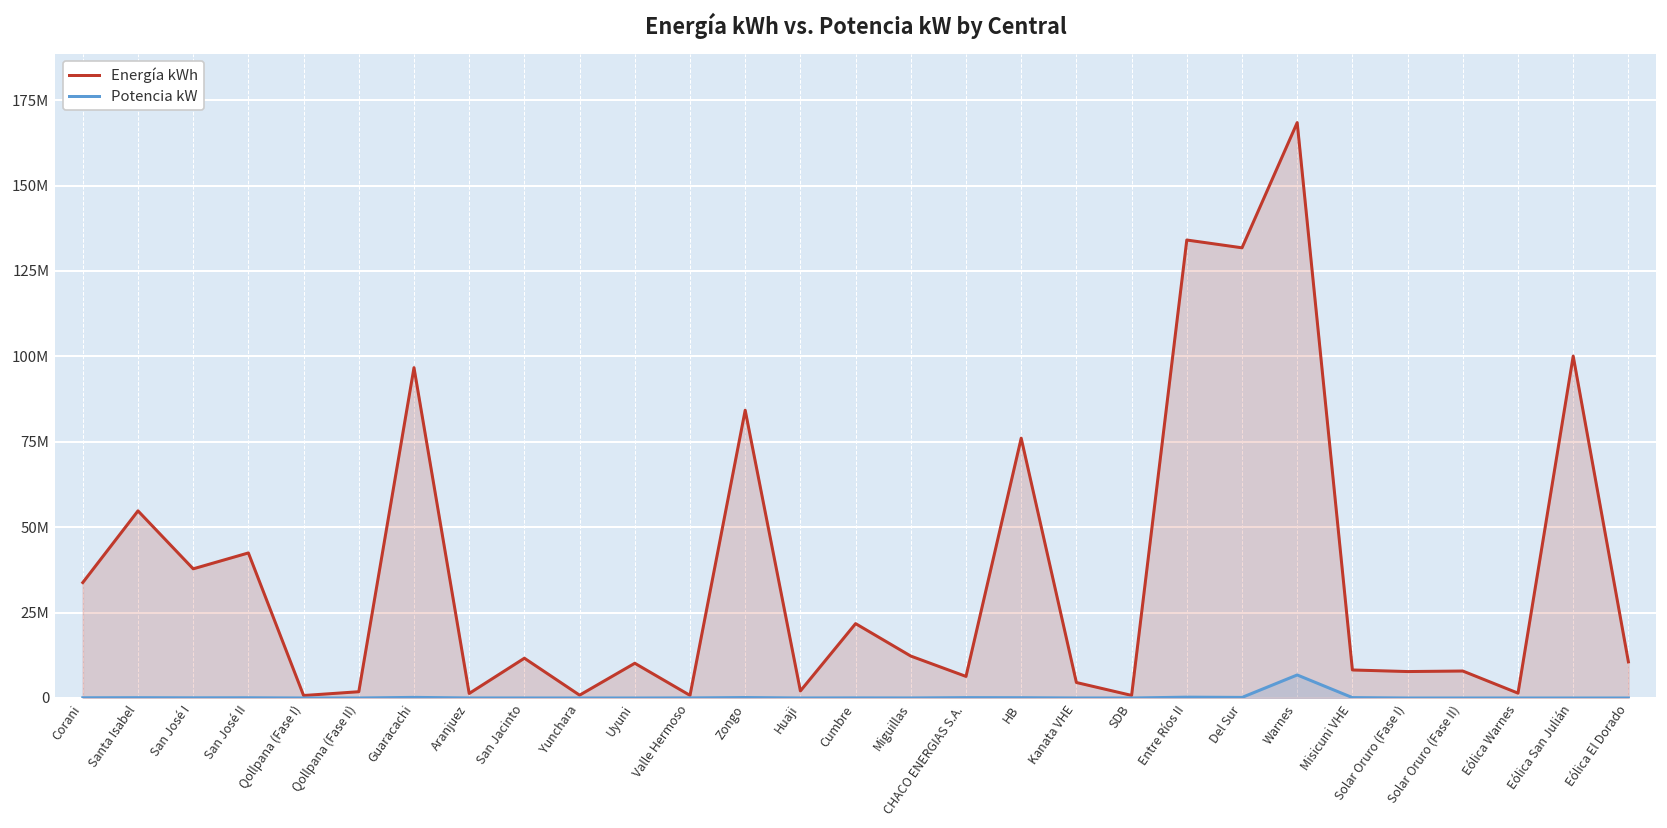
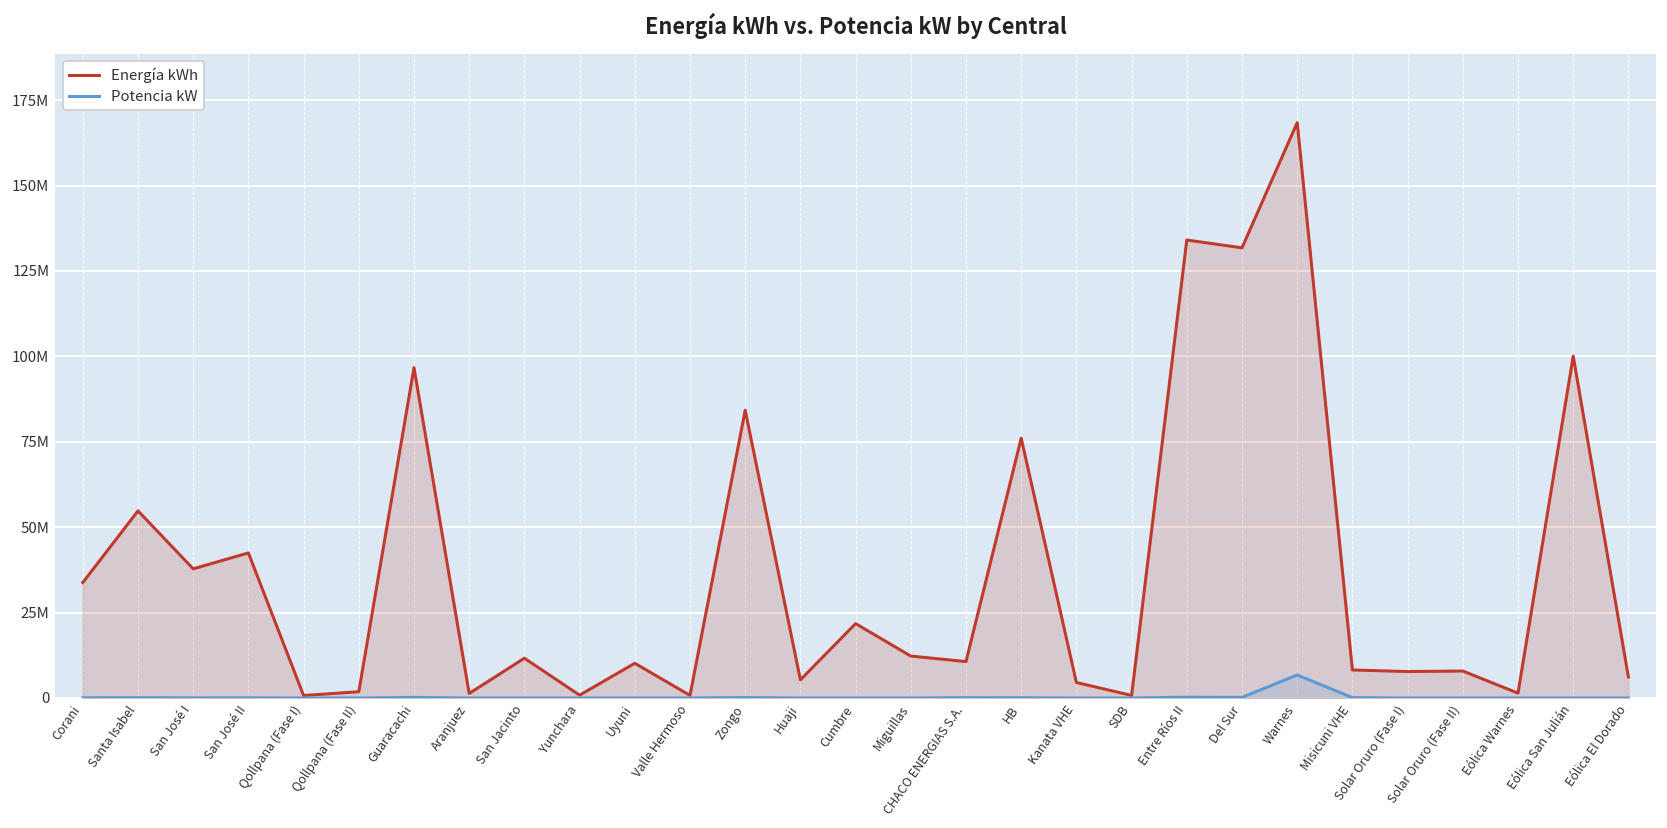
  {
    "Energía kWh": {
      "Corani": 34000000,
      "Santa Isabel": 55000000,
      "San José I": 38000000,
      "San José II": 42000000,
      "Qollpana (Fase II)": 2000000,
      "Guaracachi": 97000000,
      "Aranjuez": 1000000,
      "San Jacinto": 12000000,
      "Uyuni": 10000000,
      "Zongo": 84000000,
-     "Huaji": 2000000,
+     "Huaji": 5000000,
      "Cumbre": 22000000,
      "Miguillas": 12000000,
-     "CHACO ENERGIAS S.A.": 6000000,
+     "CHACO ENERGIAS S.A.": 11000000,
      "HB": 76000000,
      "Kanata VHE": 5000000,
      "Entre Ríos II": 134000000,
      "Del Sur": 132000000,
      "Warnes": 168000000,
      "Misicuni VHE": 8000000,
      "Solar Oruro (Fase I)": 8000000,
      "Solar Oruro (Fase II)": 8000000,
      "Eólica Warnes": 1000000,
      "Eólica San Julián": 100000000,
-     "Eólica El Dorado": 11000000
+     "Eólica El Dorado": 6000000
    },
    "Potencia kW": {
      "Corani": 0,
      "Santa Isabel": 0,
      "San José I": 0,
      "San José II": 0,
      "Qollpana (Fase II)": 0,
      "Guaracachi": 0,
      "Aranjuez": 0,
      "San Jacinto": 0,
      "Uyuni": 0,
      "Zongo": 0,
      "Huaji": 0,
      "Cumbre": 0,
      "Miguillas": 0,
      "CHACO ENERGIAS S.A.": 0,
      "HB": 0,
      "Kanata VHE": 0,
      "Entre Ríos II": 0,
      "Del Sur": 0,
      "Warnes": 7000000,
      "Misicuni VHE": 0,
      "Solar Oruro (Fase I)": 0,
      "Solar Oruro (Fase II)": 0,
      "Eólica Warnes": 0,
      "Eólica San Julián": 0,
      "Eólica El Dorado": 0
    }
  }
